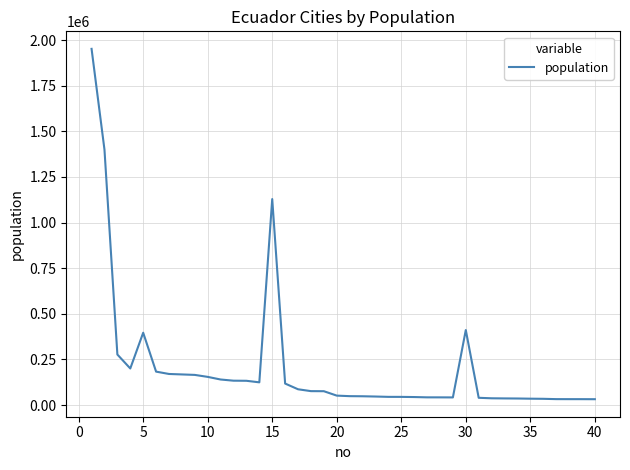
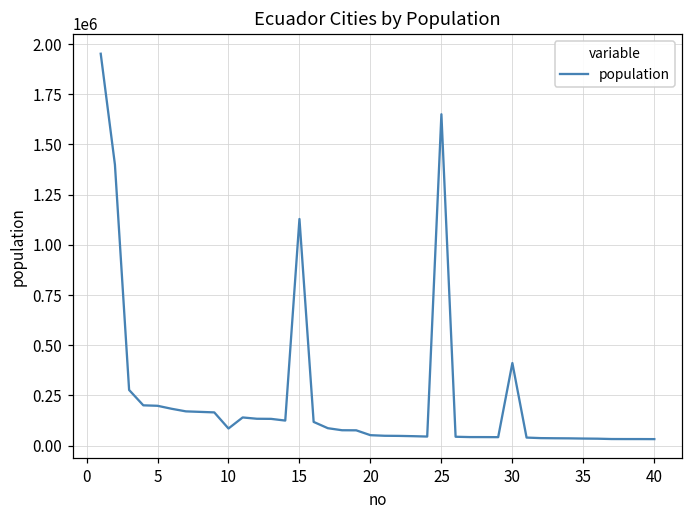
  {
-   "5": 400000,
-   "10": 150000,
+   "5": 200000,
+   "10": 80000,
    "15": 1130000,
    "20": 50000,
-   "25": 40000,
+   "25": 1650000,
    "30": 410000,
    "35": 30000,
    "40": 30000
  }
